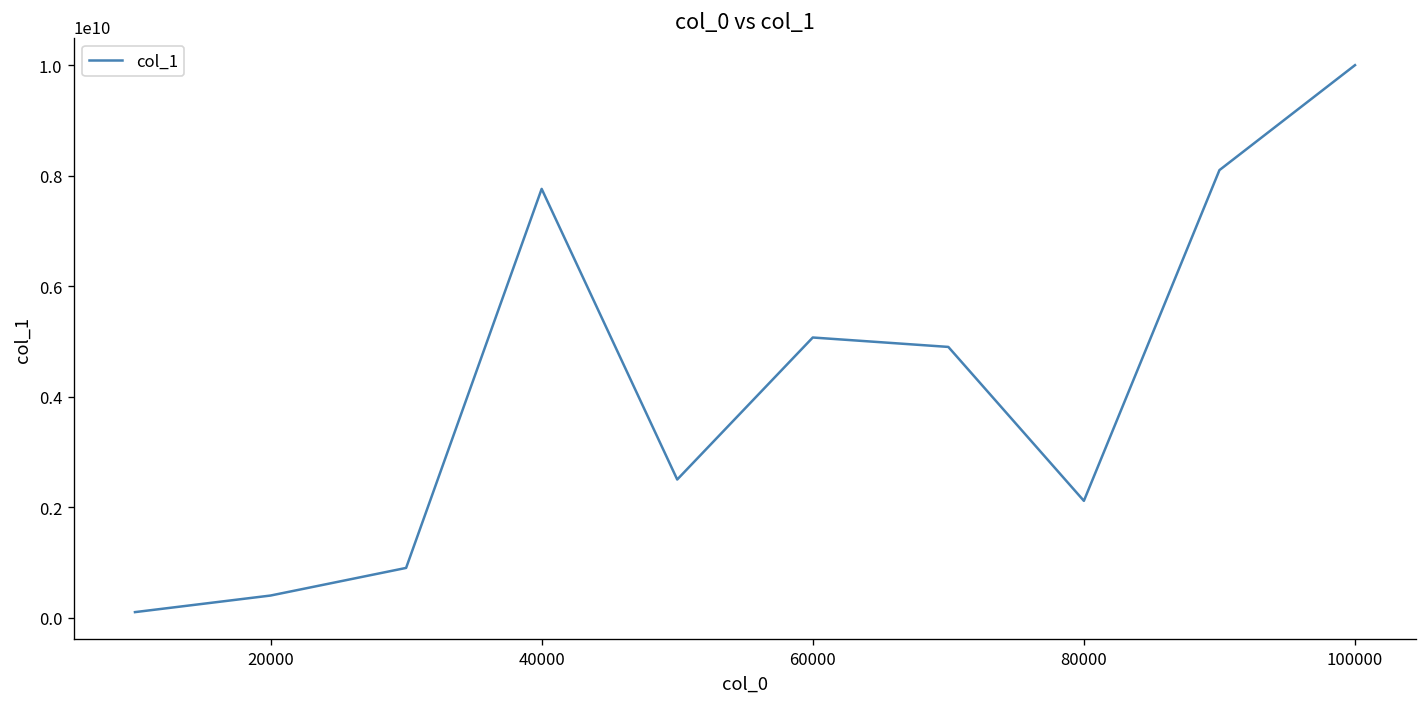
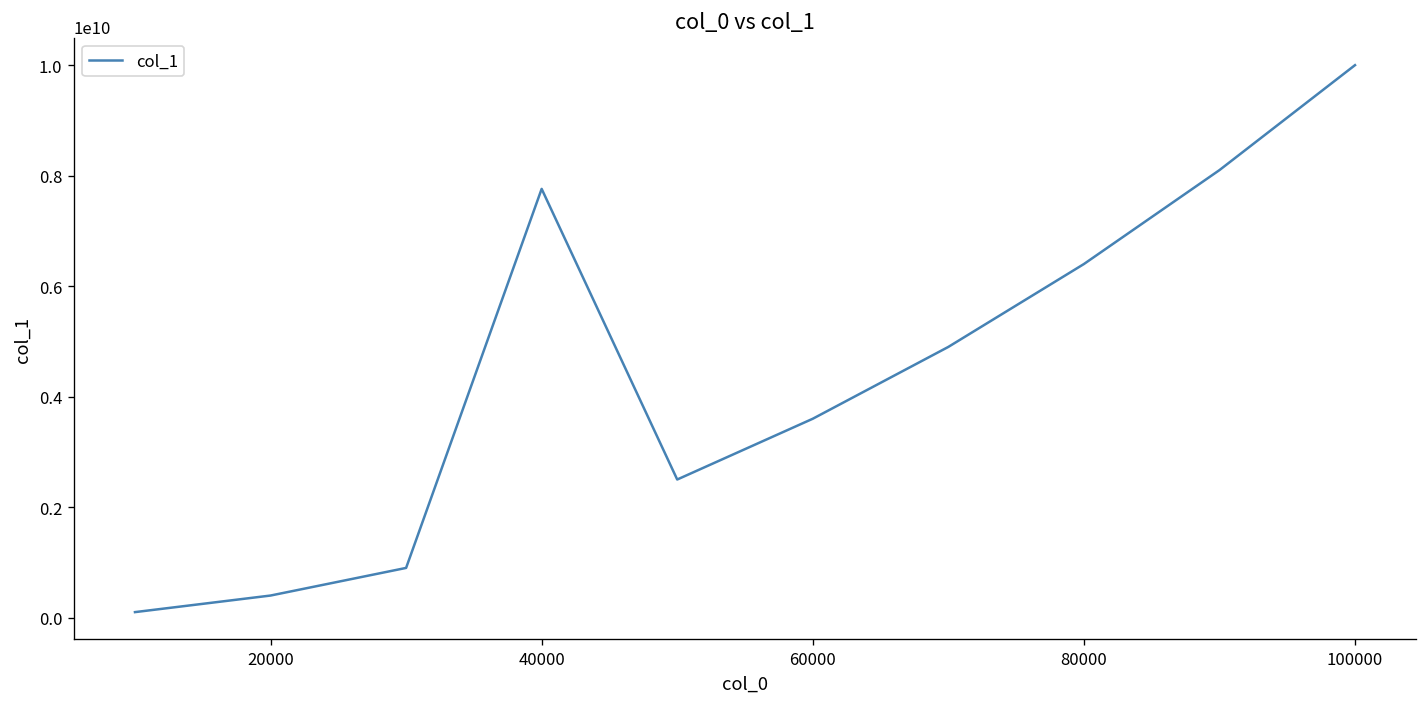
  {
    "20000": 400000000,
    "40000": 7800000000,
-   "60000": 5100000000,
-   "80000": 2100000000,
+   "60000": 3600000000,
+   "80000": 6400000000,
    "100000": 10000000000
  }
